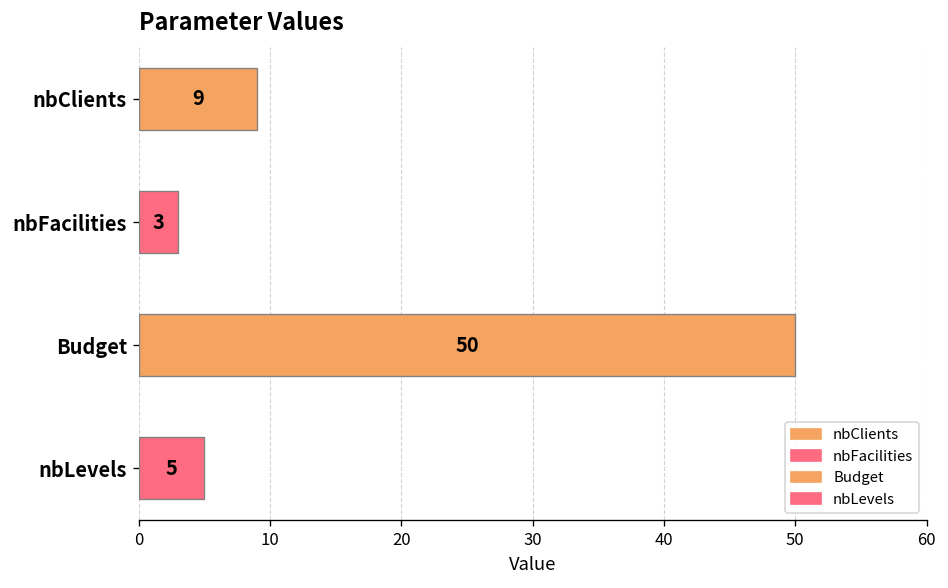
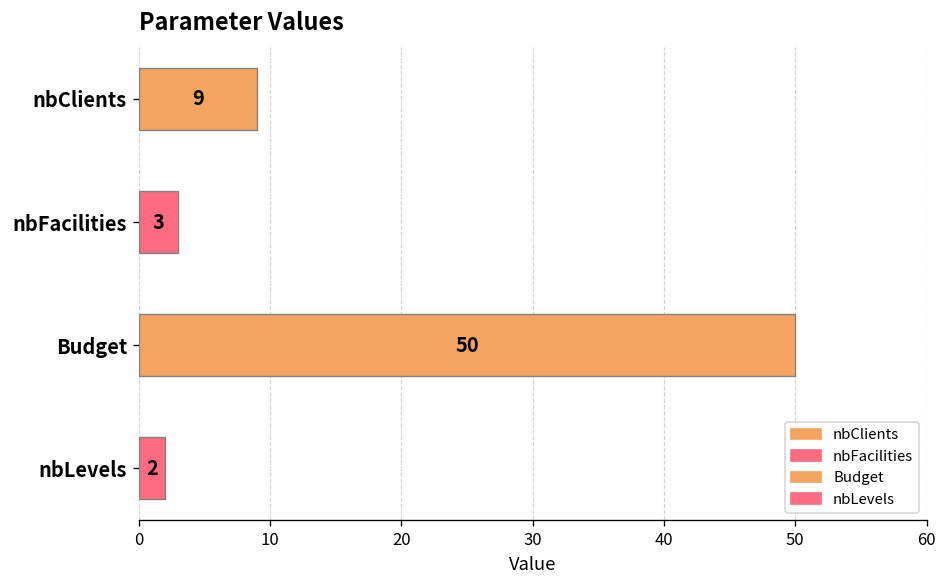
  {
    "nbClients": 9,
    "nbFacilities": 3,
    "Budget": 50,
-   "nbLevels": 5
+   "nbLevels": 2
  }
